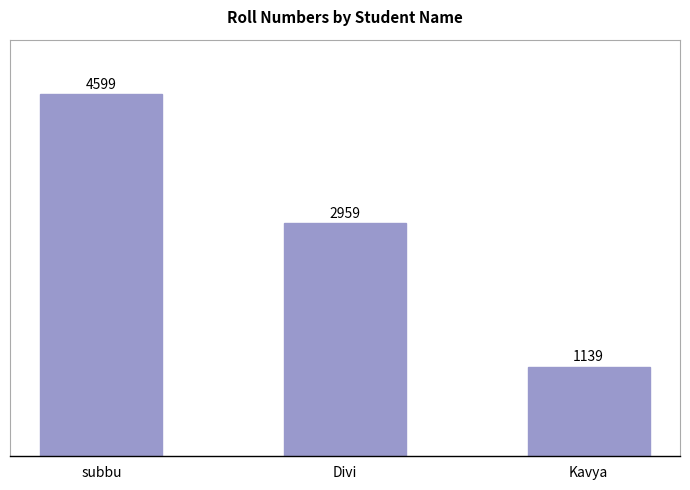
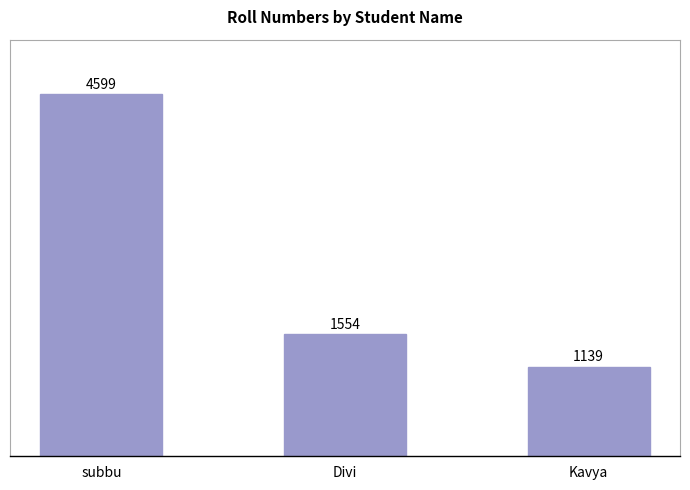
  {
    "subbu": 4599,
-   "Divi": 2959,
+   "Divi": 1554,
    "Kavya": 1139
  }
